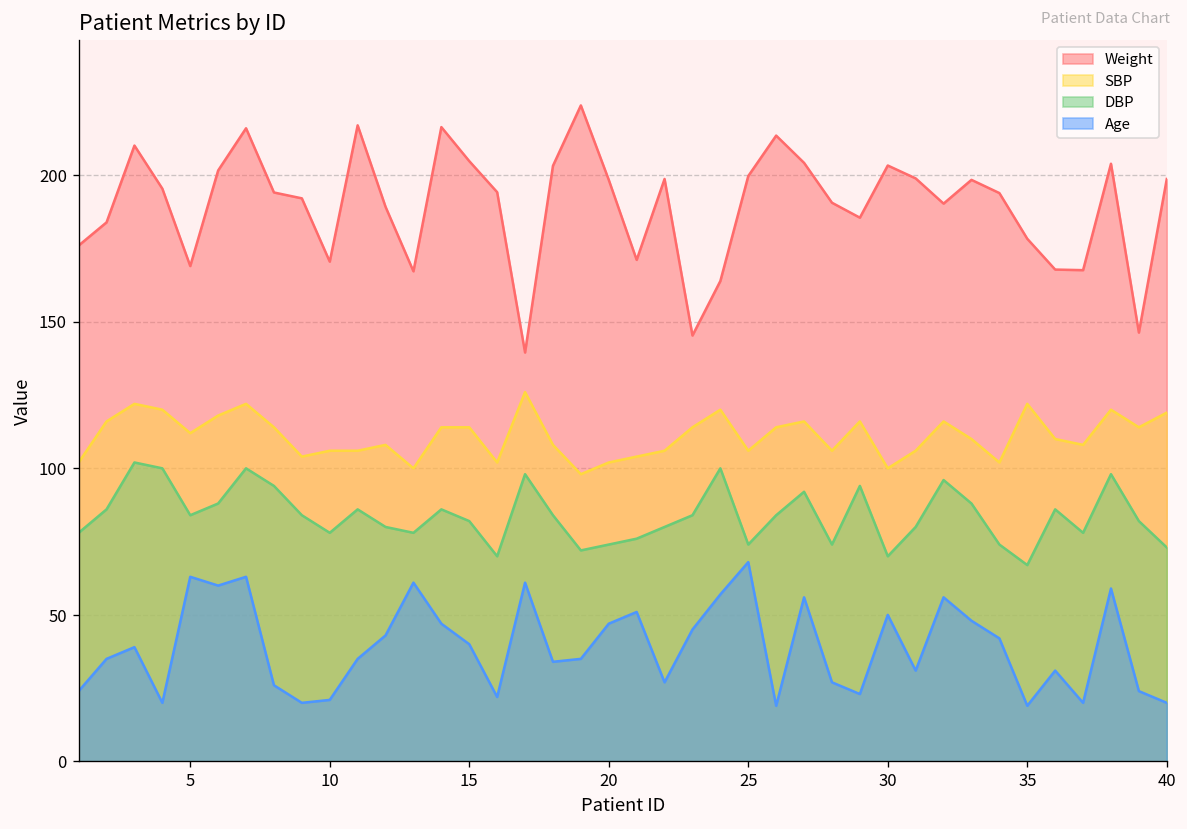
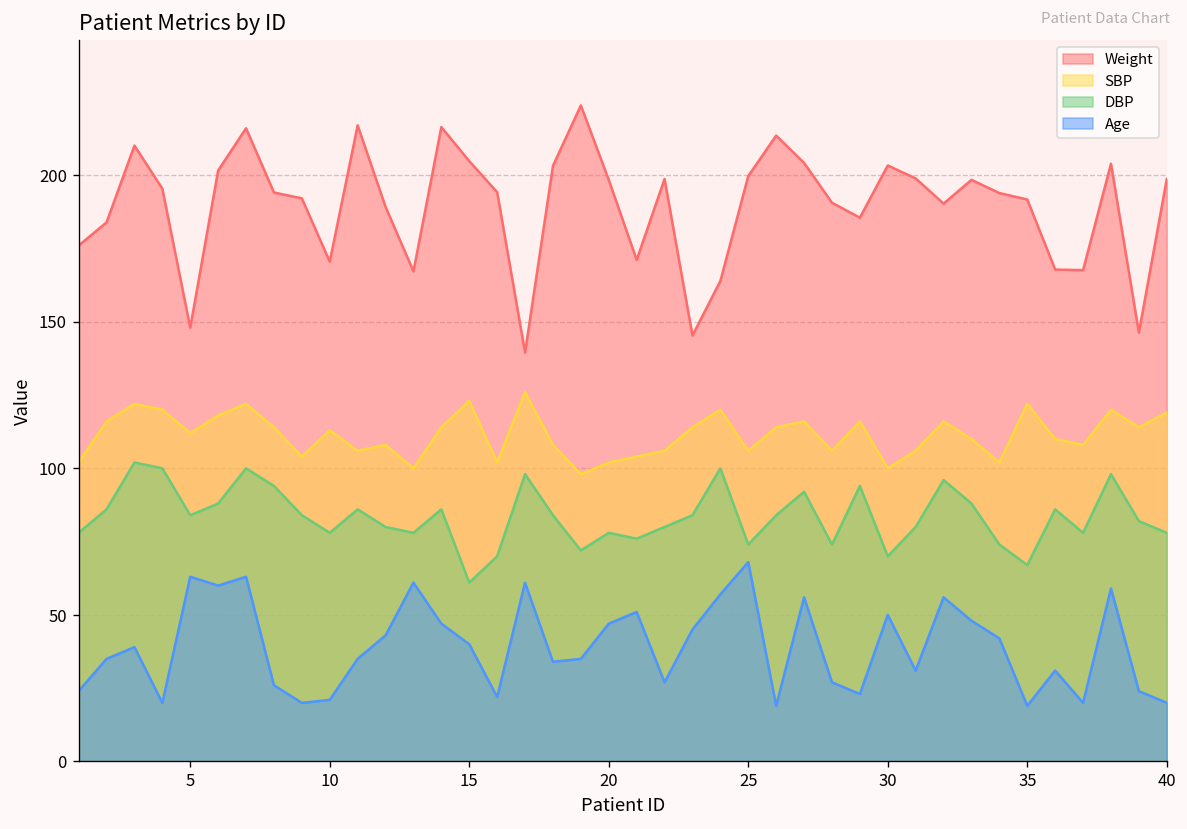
  {
    "Weight": {
-     "5": 169,
+     "5": 148,
      "10": 171,
      "15": 205,
      "20": 198,
      "25": 200,
      "30": 203,
-     "35": 178,
+     "35": 192,
      "40": 199
    },
    "SBP": {
      "5": 112,
-     "10": 106,
-     "15": 114,
+     "10": 113,
+     "15": 123,
      "20": 102,
      "25": 106,
      "30": 100,
      "35": 122,
      "40": 119
    },
    "DBP": {
      "5": 84,
      "10": 78,
-     "15": 82,
-     "20": 74,
+     "15": 61,
+     "20": 78,
      "25": 74,
      "30": 70,
      "35": 67,
-     "40": 73
+     "40": 78
    },
    "Age": {
      "5": 63,
      "10": 21,
      "15": 40,
      "20": 47,
      "25": 68,
      "30": 50,
      "35": 19,
      "40": 20
    }
  }
